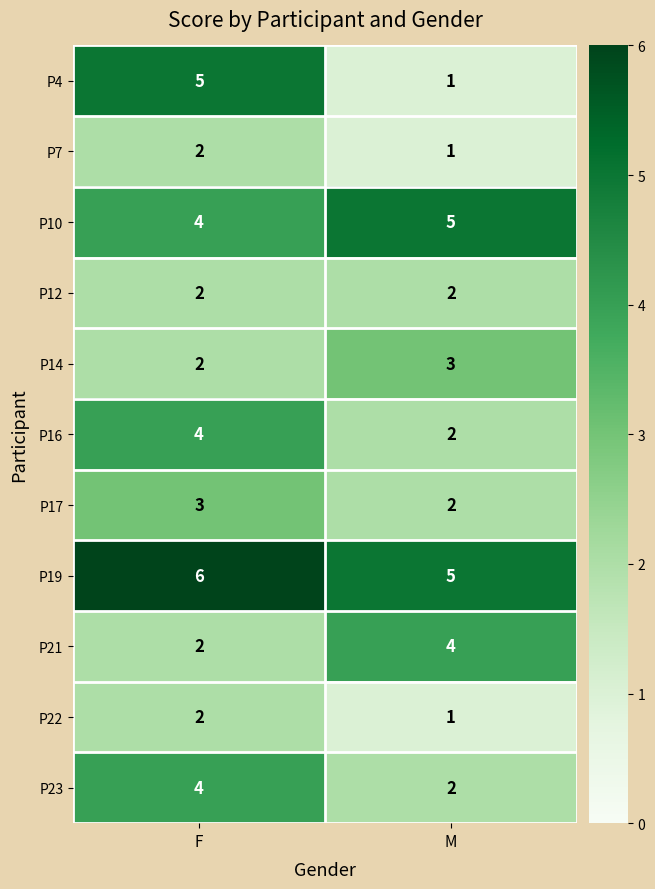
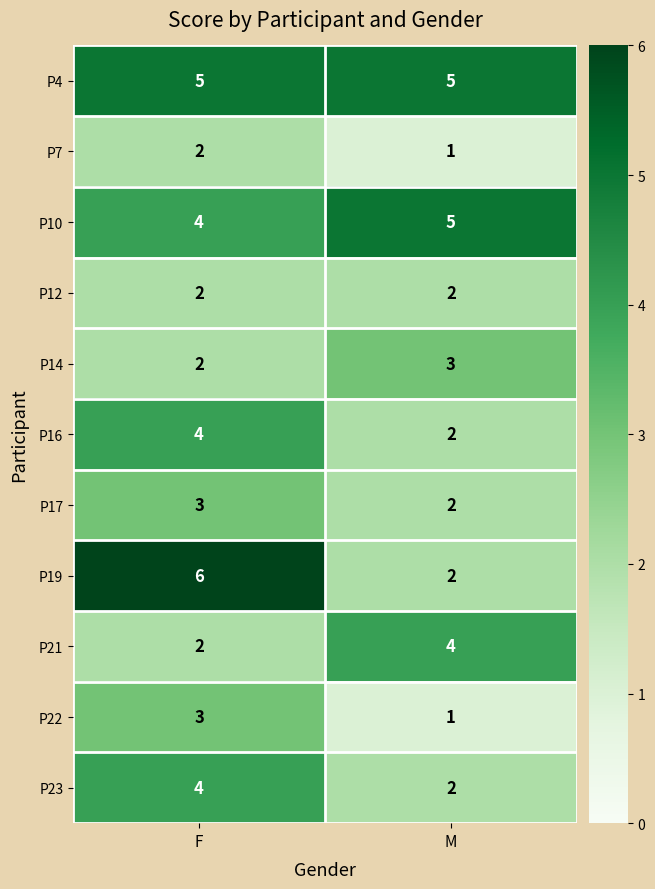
  {
    "P4": {
      "F": 5,
-     "M": 1
+     "M": 5
    },
    "P7": {
      "F": 2,
      "M": 1
    },
    "P10": {
      "F": 4,
      "M": 5
    },
    "P12": {
      "F": 2,
      "M": 2
    },
    "P14": {
      "F": 2,
      "M": 3
    },
    "P16": {
      "F": 4,
      "M": 2
    },
    "P17": {
      "F": 3,
      "M": 2
    },
    "P19": {
      "F": 6,
-     "M": 5
+     "M": 2
    },
    "P21": {
      "F": 2,
      "M": 4
    },
    "P22": {
-     "F": 2,
+     "F": 3,
      "M": 1
    },
    "P23": {
      "F": 4,
      "M": 2
    }
  }
